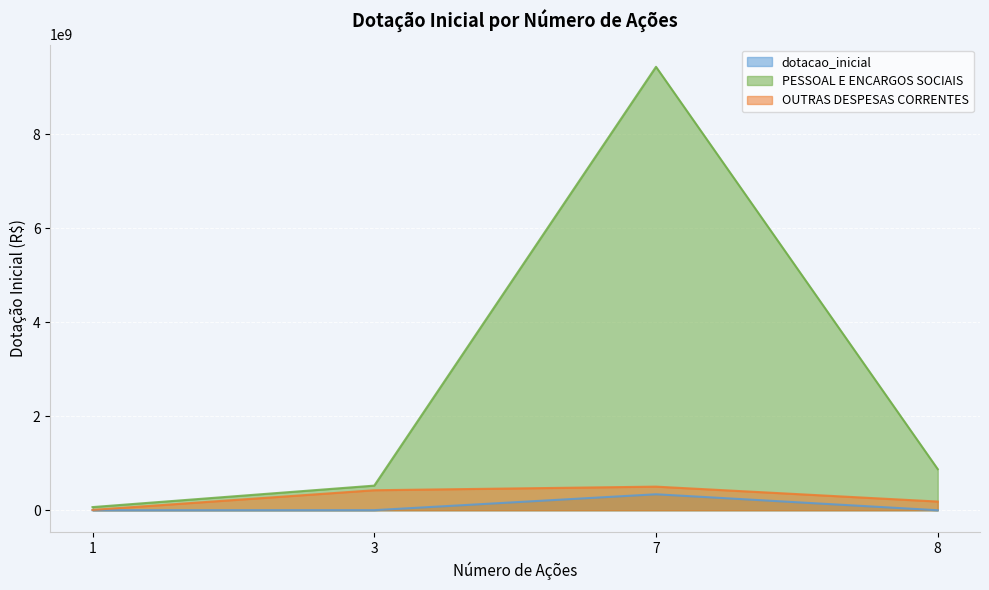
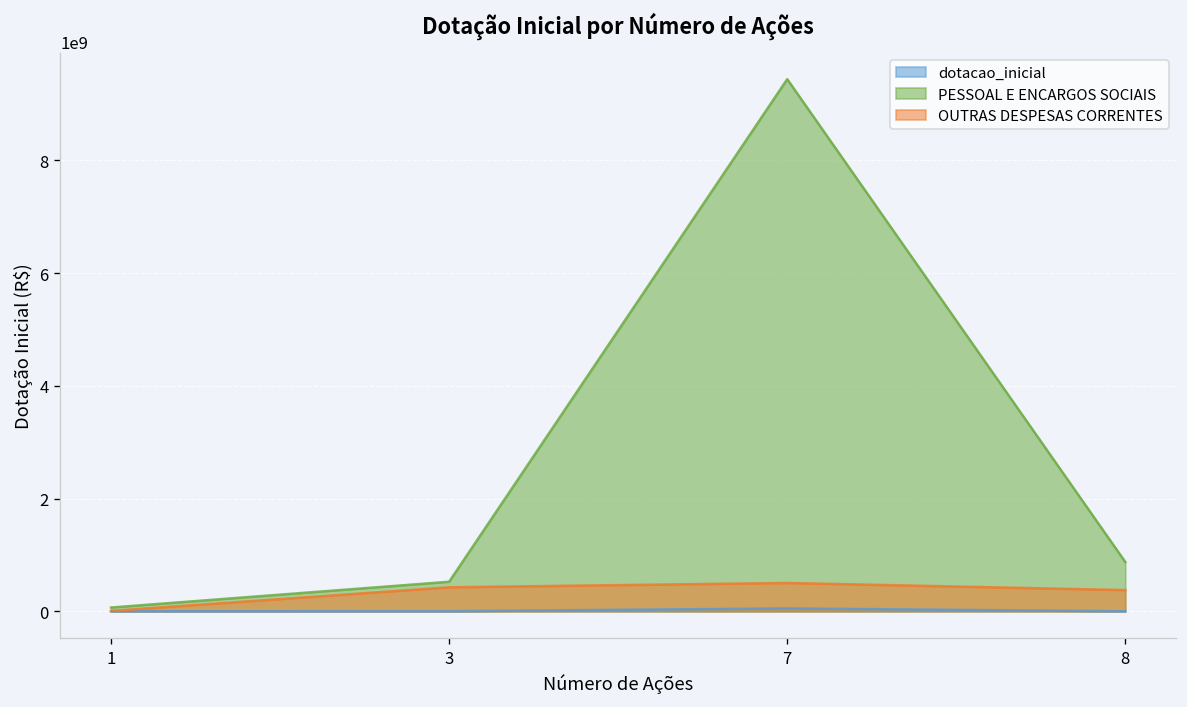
  {
    "dotacao_inicial": {
      "3": 0,
-     "7": 300000000,
+     "7": 100000000,
      "8": 0
    },
    "PESSOAL E ENCARGOS SOCIAIS": {
      "1": 100000000,
      "3": 500000000,
      "7": 9400000000,
      "8": 900000000
    },
    "OUTRAS DESPESAS CORRENTES": {
      "3": 400000000,
      "7": 500000000,
-     "8": 200000000
+     "8": 400000000
    }
  }
